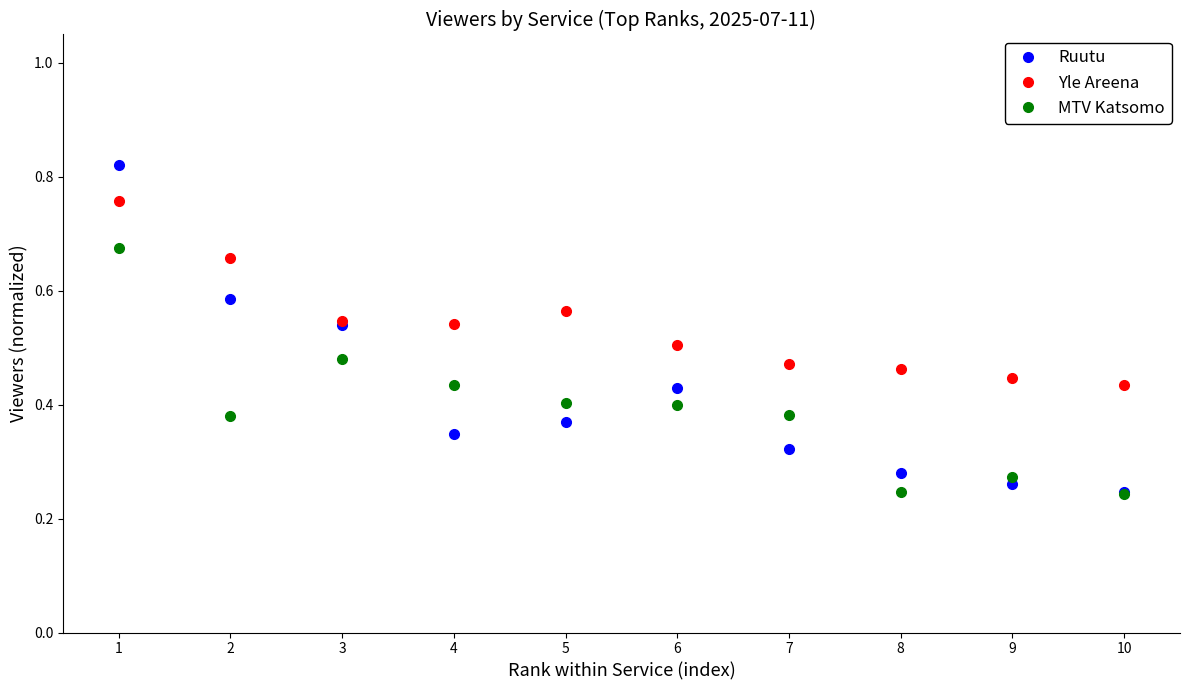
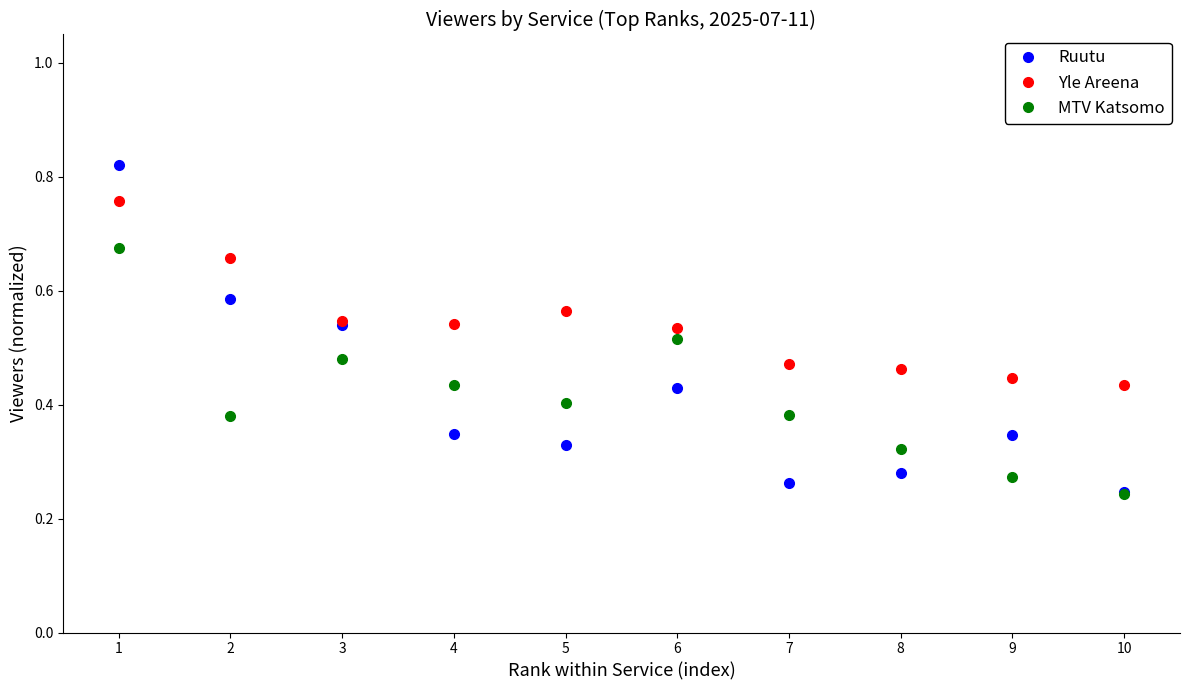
  {
    "Ruutu": {
      "1": 0.82,
      "2": 0.59,
      "3": 0.54,
      "4": 0.35,
-     "5": 0.37,
+     "5": 0.33,
      "6": 0.43,
-     "7": 0.32,
+     "7": 0.26,
      "8": 0.28,
-     "9": 0.26,
+     "9": 0.35,
      "10": 0.25
    },
    "Yle Areena": {
      "1": 0.76,
      "2": 0.66,
      "3": 0.55,
      "4": 0.54,
      "5": 0.56,
-     "6": 0.51,
+     "6": 0.53,
      "7": 0.47,
      "8": 0.46,
      "9": 0.45,
      "10": 0.44
    },
    "MTV Katsomo": {
      "1": 0.68,
      "2": 0.38,
      "3": 0.48,
      "4": 0.44,
      "5": 0.40,
-     "6": 0.40,
+     "6": 0.52,
      "7": 0.38,
-     "8": 0.25,
+     "8": 0.32,
      "9": 0.27,
      "10": 0.24
    }
  }
